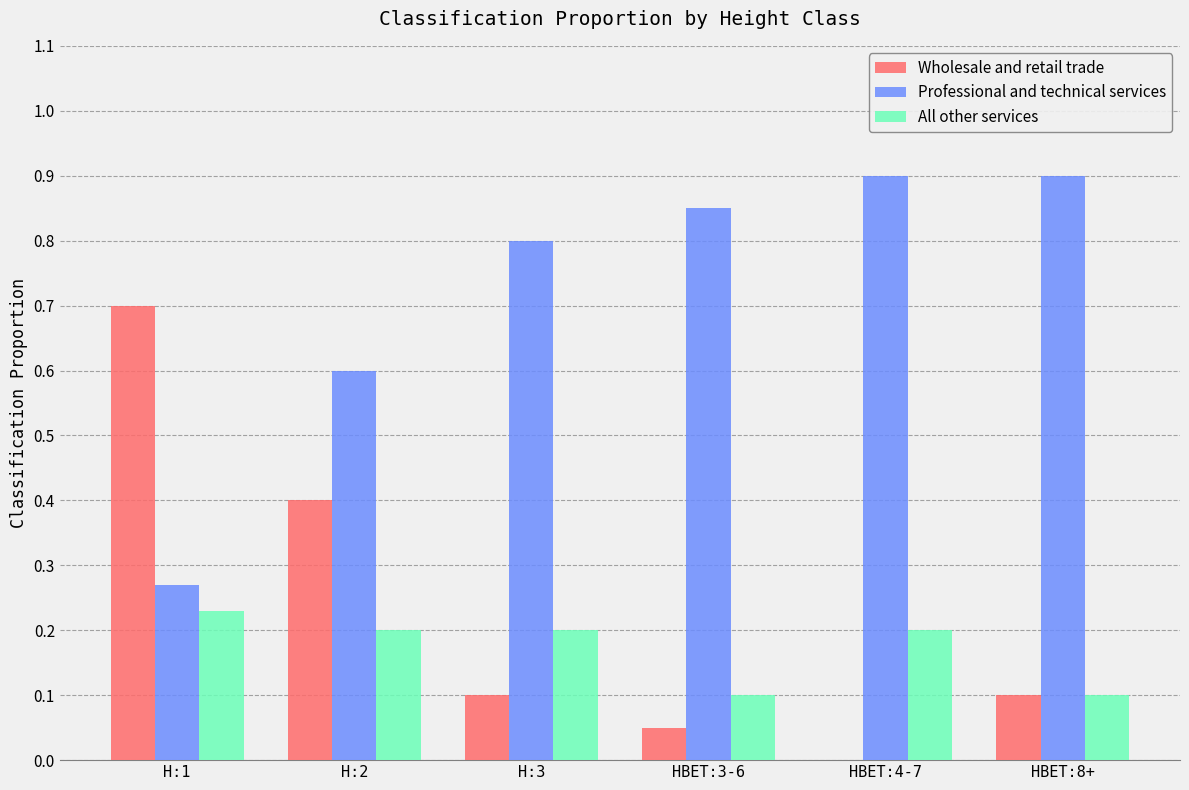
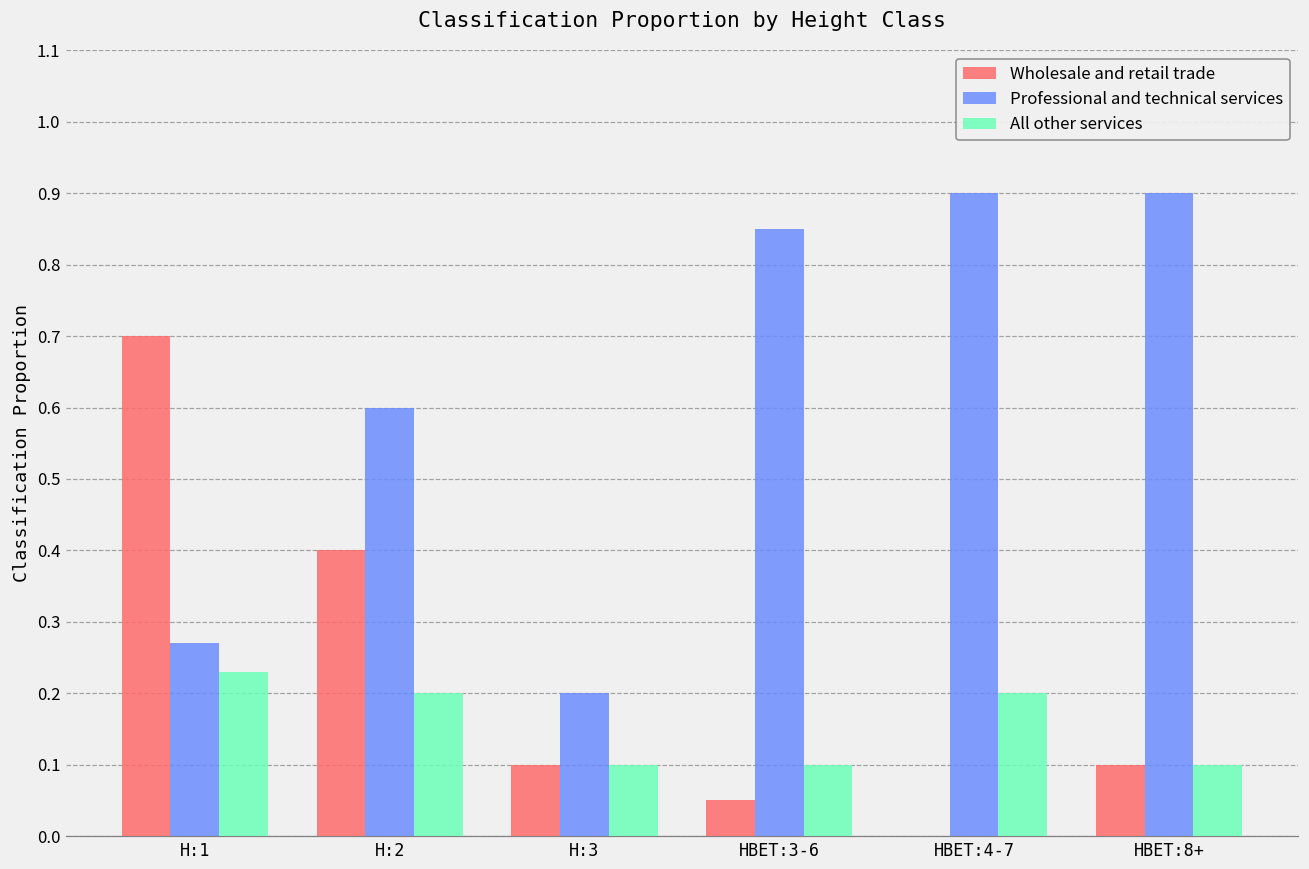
  {
    "Wholesale and retail trade": {
      "H:1": 0.7,
      "H:2": 0.4,
      "H:3": 0.1,
      "HBET:3-6": 0.05,
      "HBET:4-7": 0.0,
      "HBET:8+": 0.1
    },
    "Professional and technical services": {
      "H:1": 0.27,
      "H:2": 0.6,
-     "H:3": 0.8,
+     "H:3": 0.2,
      "HBET:3-6": 0.85,
      "HBET:4-7": 0.9,
      "HBET:8+": 0.9
    },
    "All other services": {
      "H:1": 0.23,
      "H:2": 0.2,
-     "H:3": 0.2,
+     "H:3": 0.1,
      "HBET:3-6": 0.1,
      "HBET:4-7": 0.2,
      "HBET:8+": 0.1
    }
  }
